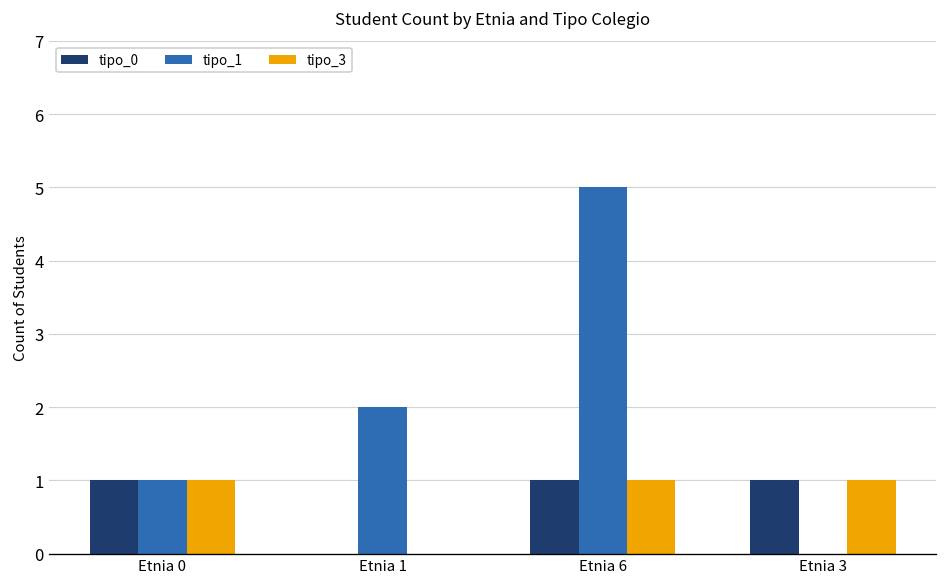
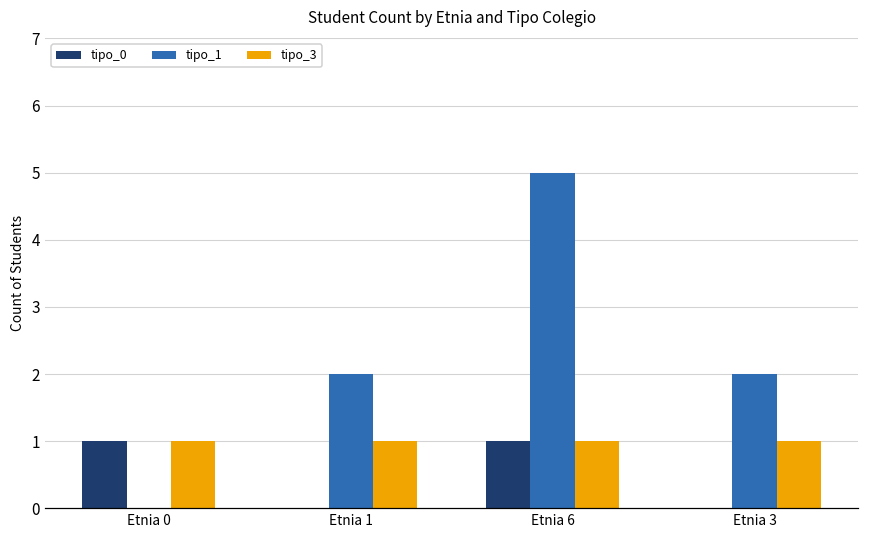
  {
    "tipo_0": {
      "Etnia 0": 1,
      "Etnia 1": 0,
      "Etnia 6": 1,
-     "Etnia 3": 1
+     "Etnia 3": 0
    },
    "tipo_1": {
-     "Etnia 0": 1,
+     "Etnia 0": 0,
      "Etnia 1": 2,
      "Etnia 6": 5,
-     "Etnia 3": 0
+     "Etnia 3": 2
    },
    "tipo_3": {
      "Etnia 0": 1,
-     "Etnia 1": 0,
+     "Etnia 1": 1,
      "Etnia 6": 1,
      "Etnia 3": 1
    }
  }
